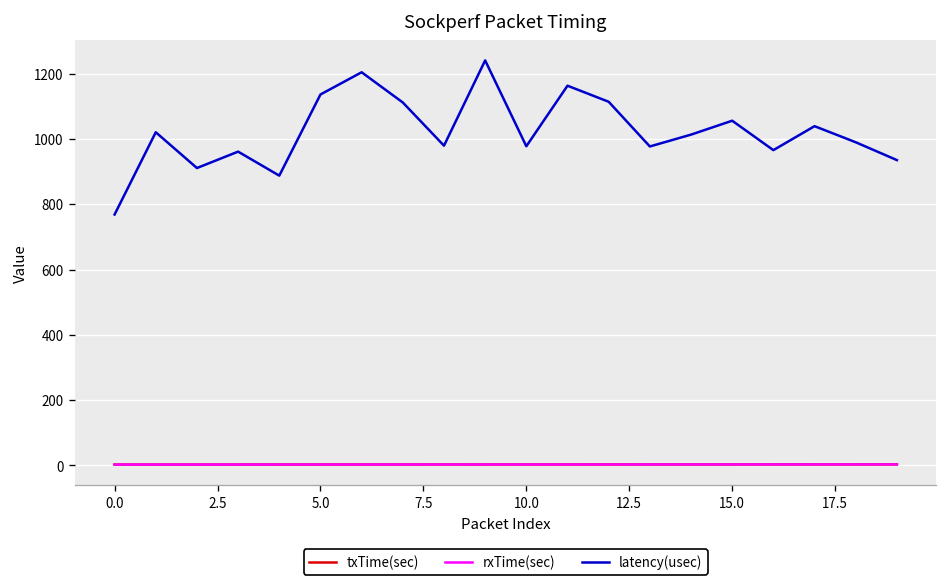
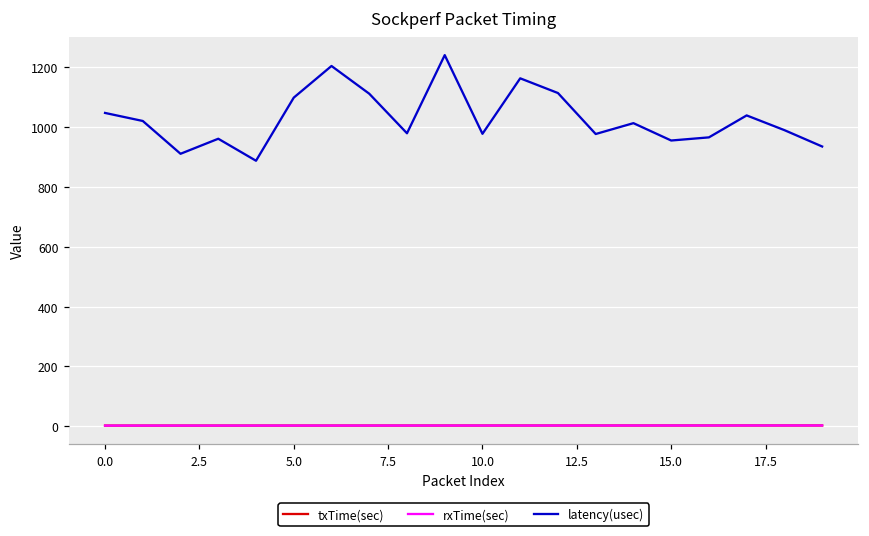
  {
    "rxTime(sec)": {
      "0.0": 0,
      "5.0": 0,
      "10.0": 0,
      "15.0": 0
    },
    "latency(usec)": {
-     "0.0": 770,
-     "5.0": 1140,
+     "0.0": 1050,
+     "5.0": 1100,
      "10.0": 980,
-     "15.0": 1060
+     "15.0": 960
    }
  }
